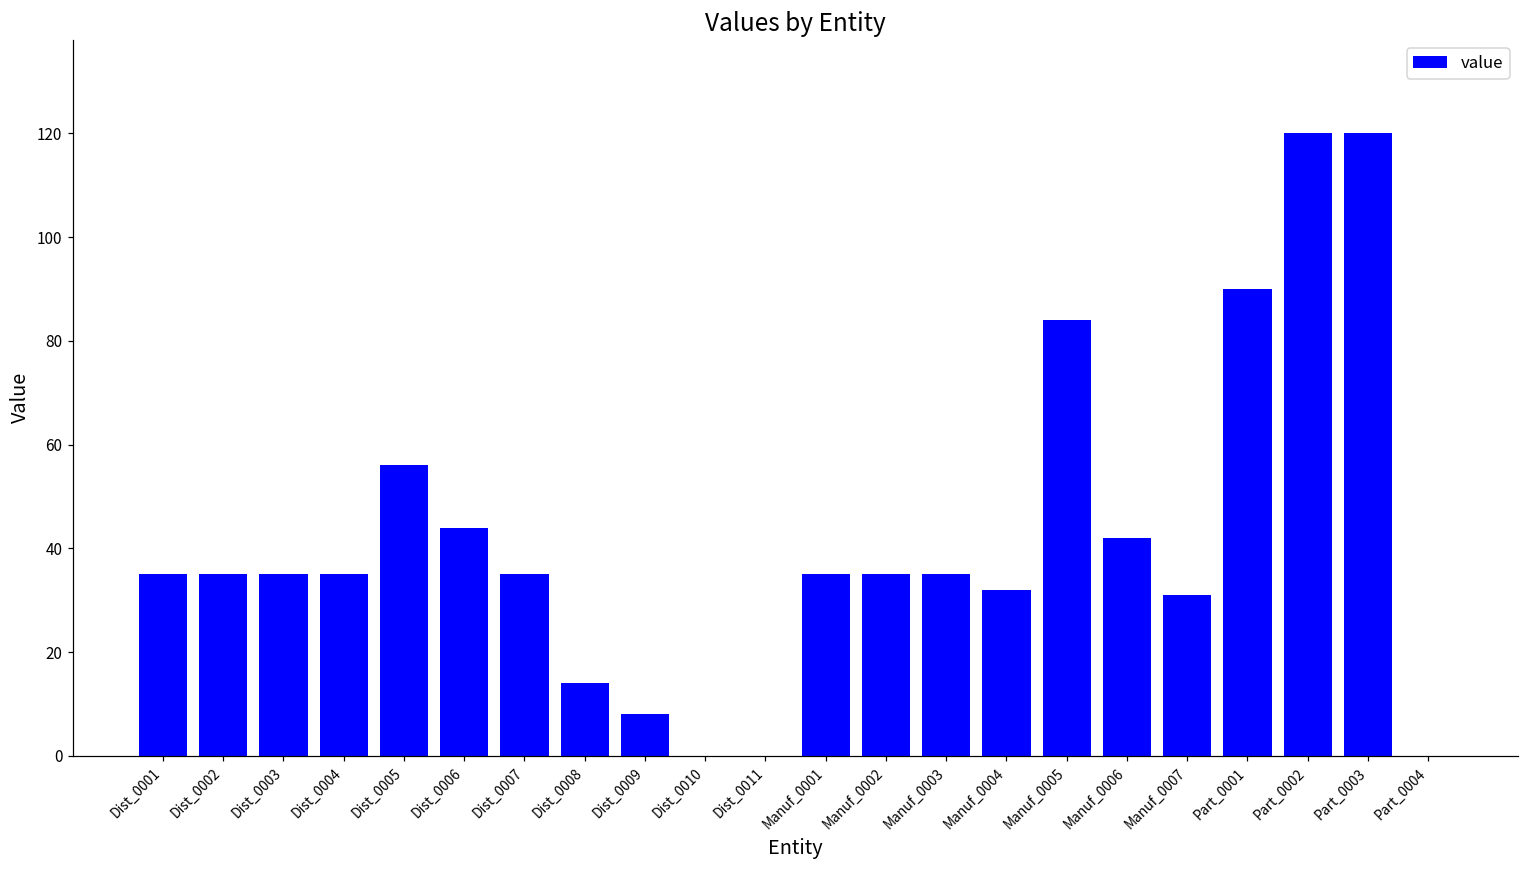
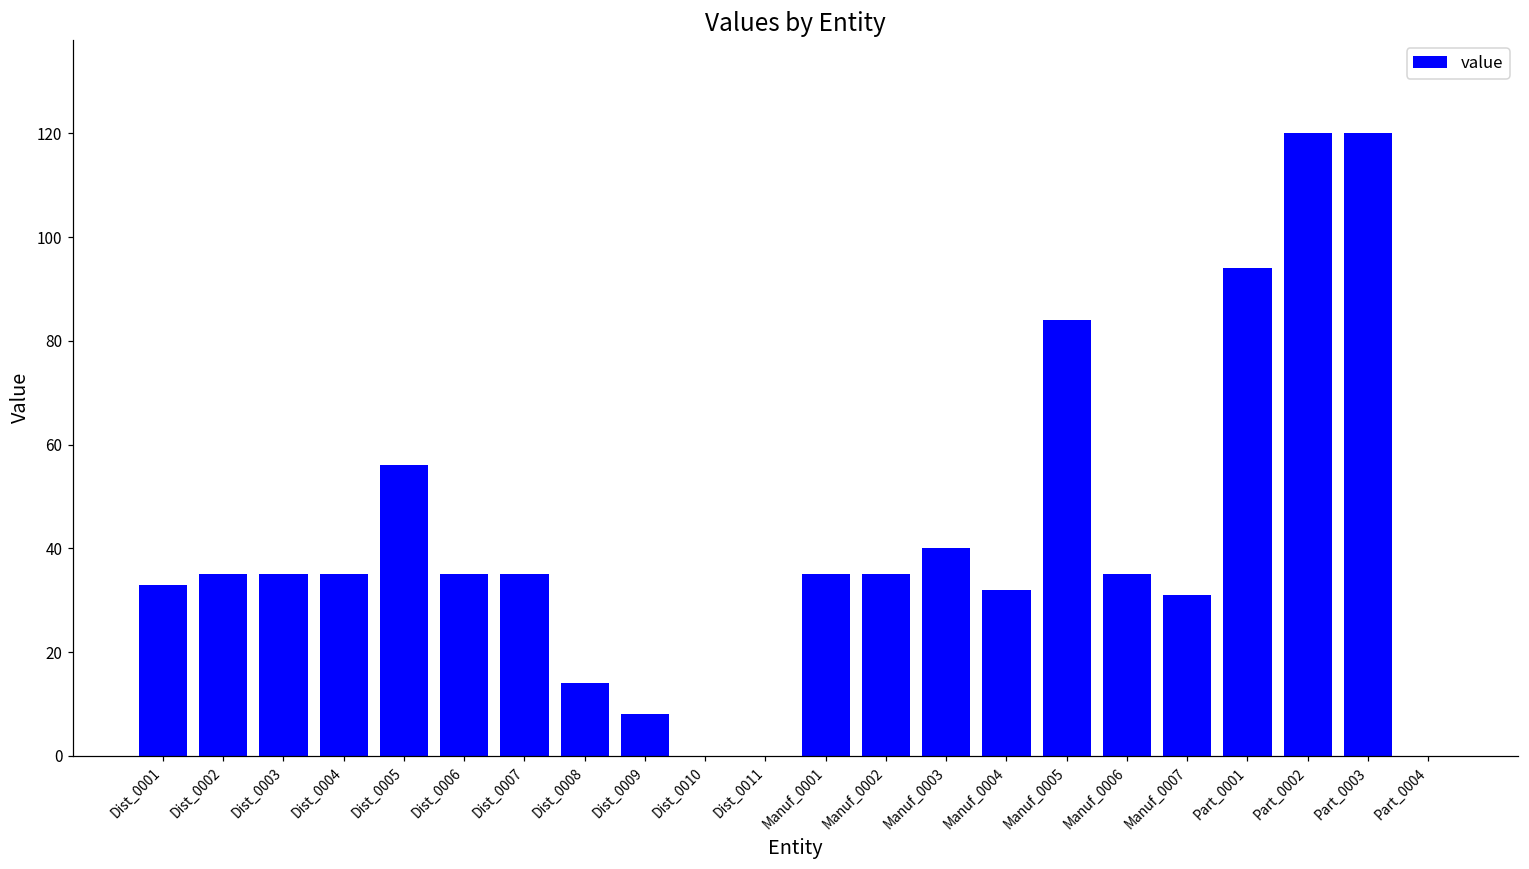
  {
-   "Dist_0001": 35,
+   "Dist_0001": 33,
    "Dist_0002": 35,
    "Dist_0003": 35,
    "Dist_0004": 35,
    "Dist_0005": 56,
-   "Dist_0006": 44,
+   "Dist_0006": 35,
    "Dist_0007": 35,
    "Dist_0008": 14,
    "Dist_0009": 8,
    "Dist_0010": 0,
    "Dist_0011": 0,
    "Manuf_0001": 35,
    "Manuf_0002": 35,
-   "Manuf_0003": 35,
+   "Manuf_0003": 40,
    "Manuf_0004": 32,
    "Manuf_0005": 84,
-   "Manuf_0006": 42,
+   "Manuf_0006": 35,
    "Manuf_0007": 31,
-   "Part_0001": 90,
+   "Part_0001": 94,
    "Part_0002": 120,
    "Part_0003": 120,
    "Part_0004": 0
  }
